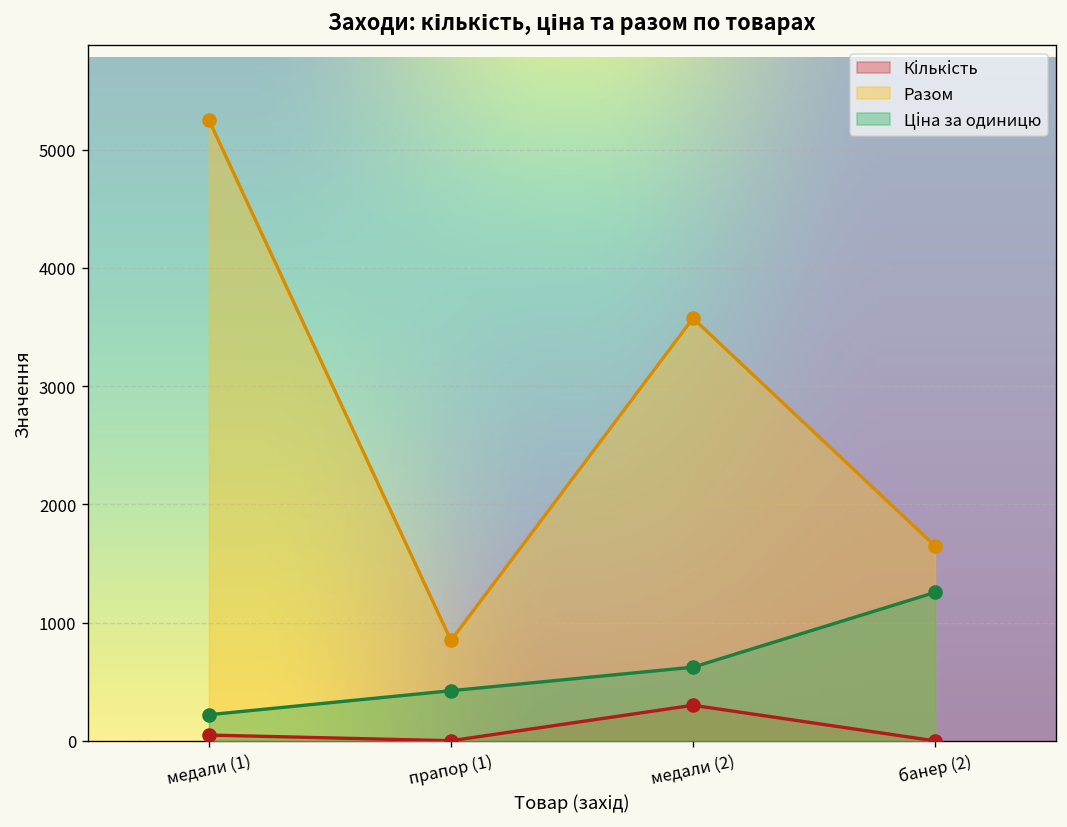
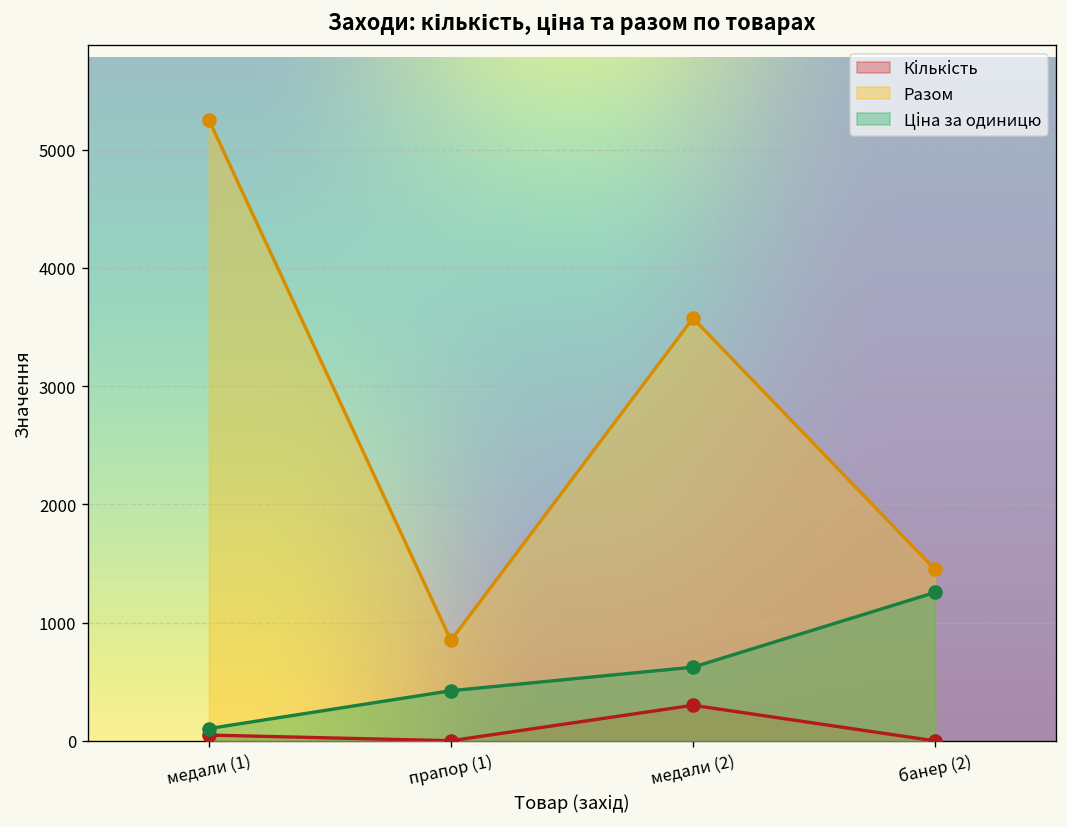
  {
    "Кількість": {
      "медали (1)": 100,
      "прапор (1)": 0,
      "медали (2)": 300,
      "банер (2)": 0
    },
    "Разом": {
      "медали (1)": 5300,
      "прапор (1)": 900,
      "медали (2)": 3600,
-     "банер (2)": 1600
+     "банер (2)": 1500
    },
    "Ціна за одиницю": {
-     "медали (1)": 200,
+     "медали (1)": 100,
      "прапор (1)": 400,
      "медали (2)": 600,
      "банер (2)": 1300
    }
  }
